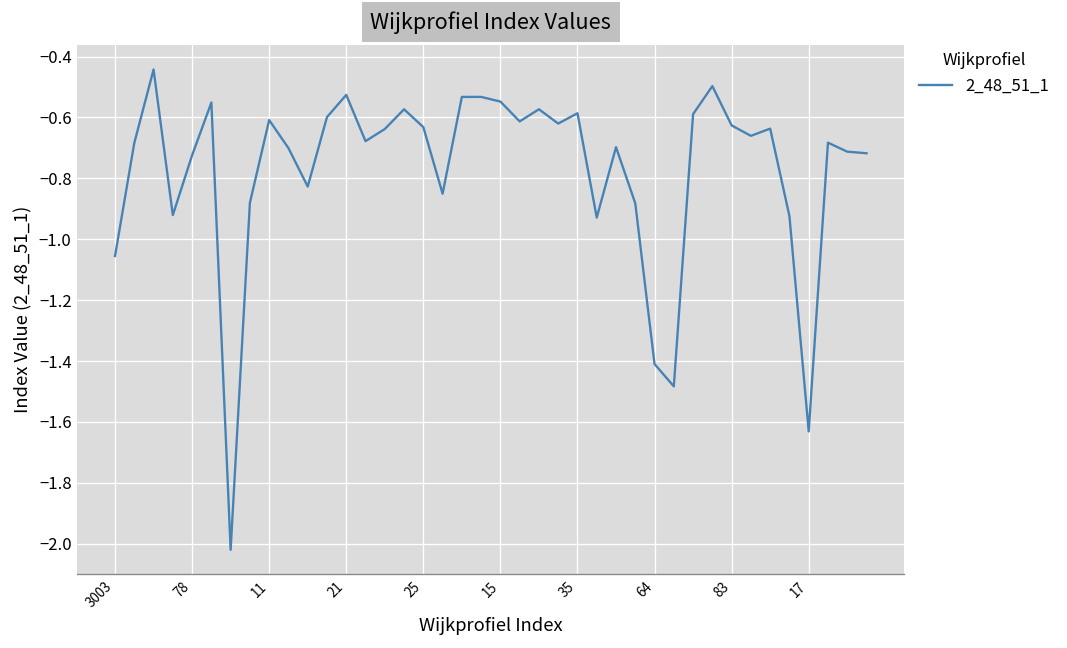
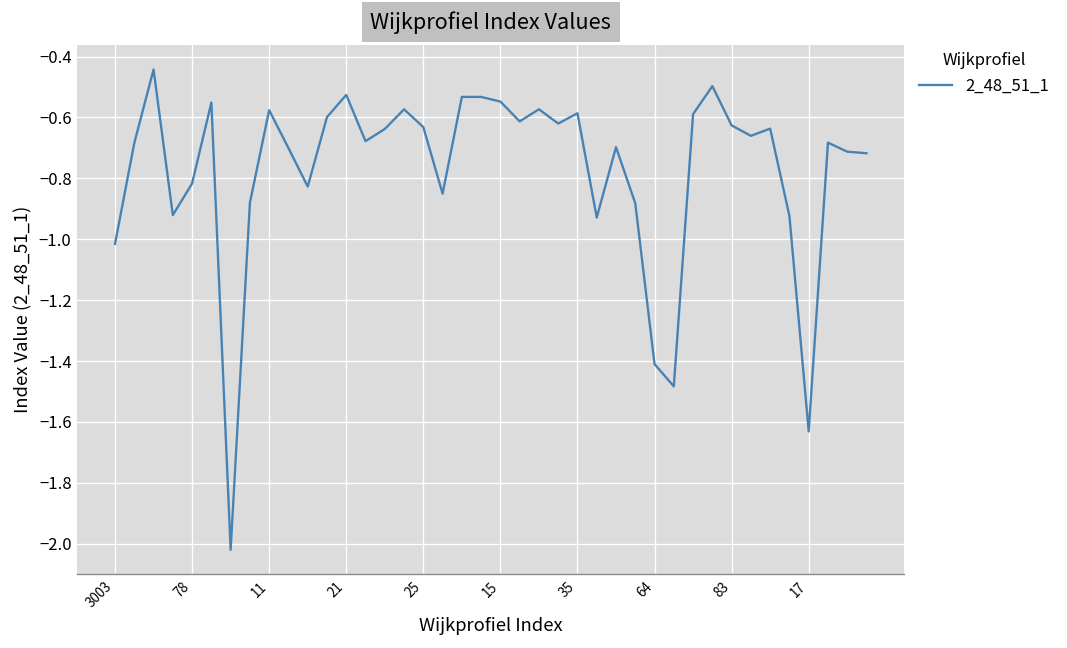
  {
-   "3003": -1.05,
-   "78": -0.72,
-   "11": -0.61,
+   "3003": -1.02,
+   "78": -0.82,
+   "11": -0.58,
    "21": -0.53,
    "25": -0.63,
    "15": -0.55,
    "35": -0.59,
    "64": -1.41,
    "83": -0.63,
    "17": -1.63
  }
